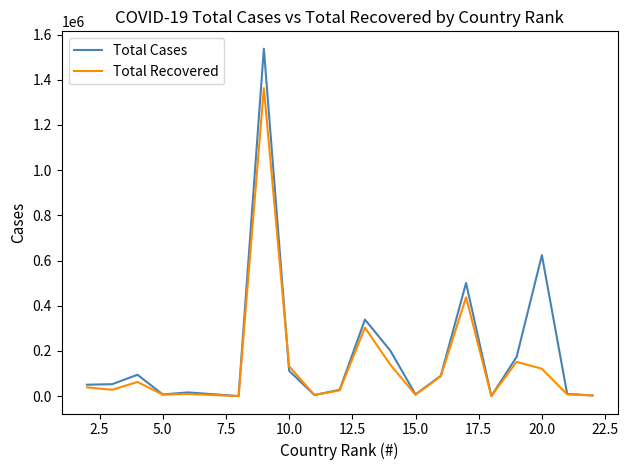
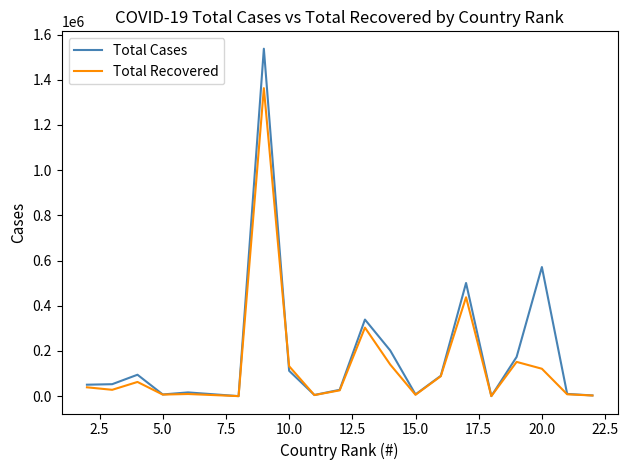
  {
    "Total Cases": {
      "10.0": 110000,
-     "20.0": 620000
+     "20.0": 570000
    },
    "Total Recovered": {
      "10.0": 130000,
      "20.0": 120000
    }
  }
